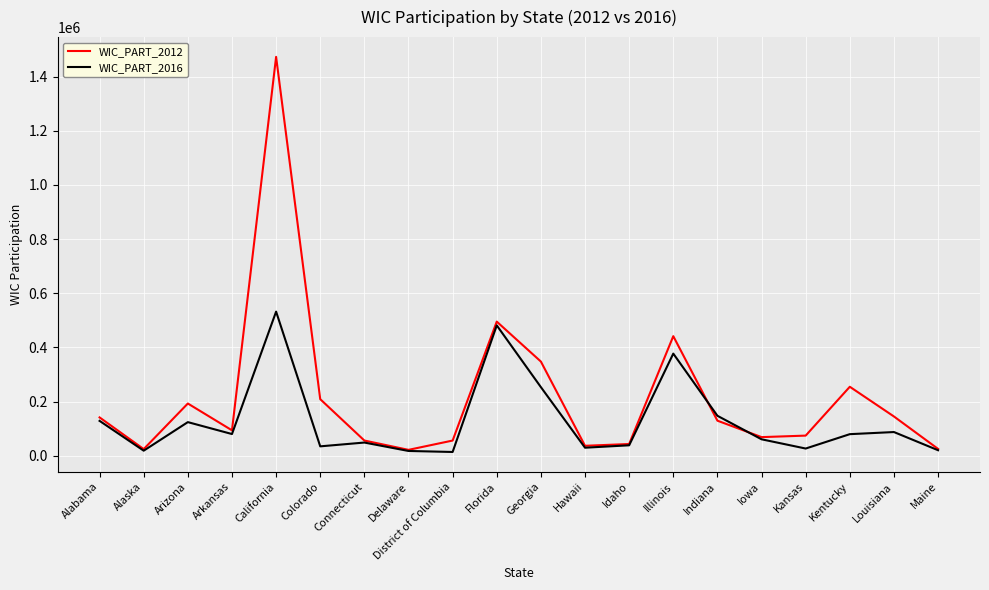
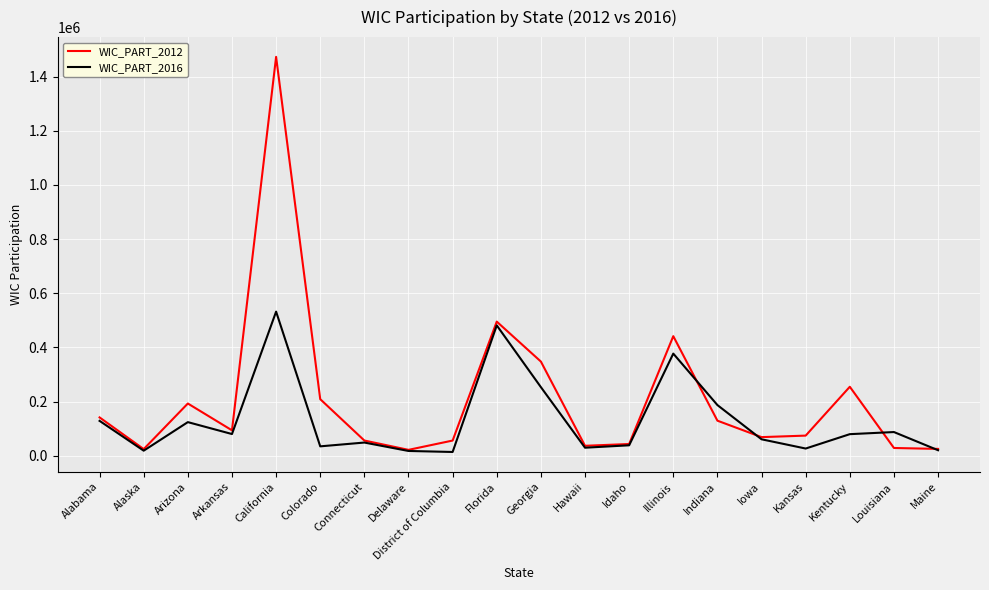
  {
    "WIC_PART_2012": {
      "Alabama": 140000,
      "Arizona": 190000,
      "Arkansas": 90000,
      "California": 1470000,
      "Colorado": 210000,
      "District of Columbia": 60000,
      "Florida": 500000,
      "Georgia": 350000,
      "Illinois": 440000,
      "Indiana": 130000,
      "Kansas": 70000,
      "Kentucky": 260000,
-     "Louisiana": 150000
+     "Louisiana": 30000
    },
    "WIC_PART_2016": {
      "Alabama": 130000,
      "Arizona": 120000,
      "Arkansas": 80000,
      "California": 530000,
      "Colorado": 40000,
      "District of Columbia": 10000,
      "Florida": 480000,
      "Georgia": 250000,
      "Illinois": 380000,
-     "Indiana": 150000,
+     "Indiana": 190000,
      "Kansas": 30000,
      "Kentucky": 80000,
      "Louisiana": 90000
    }
  }
